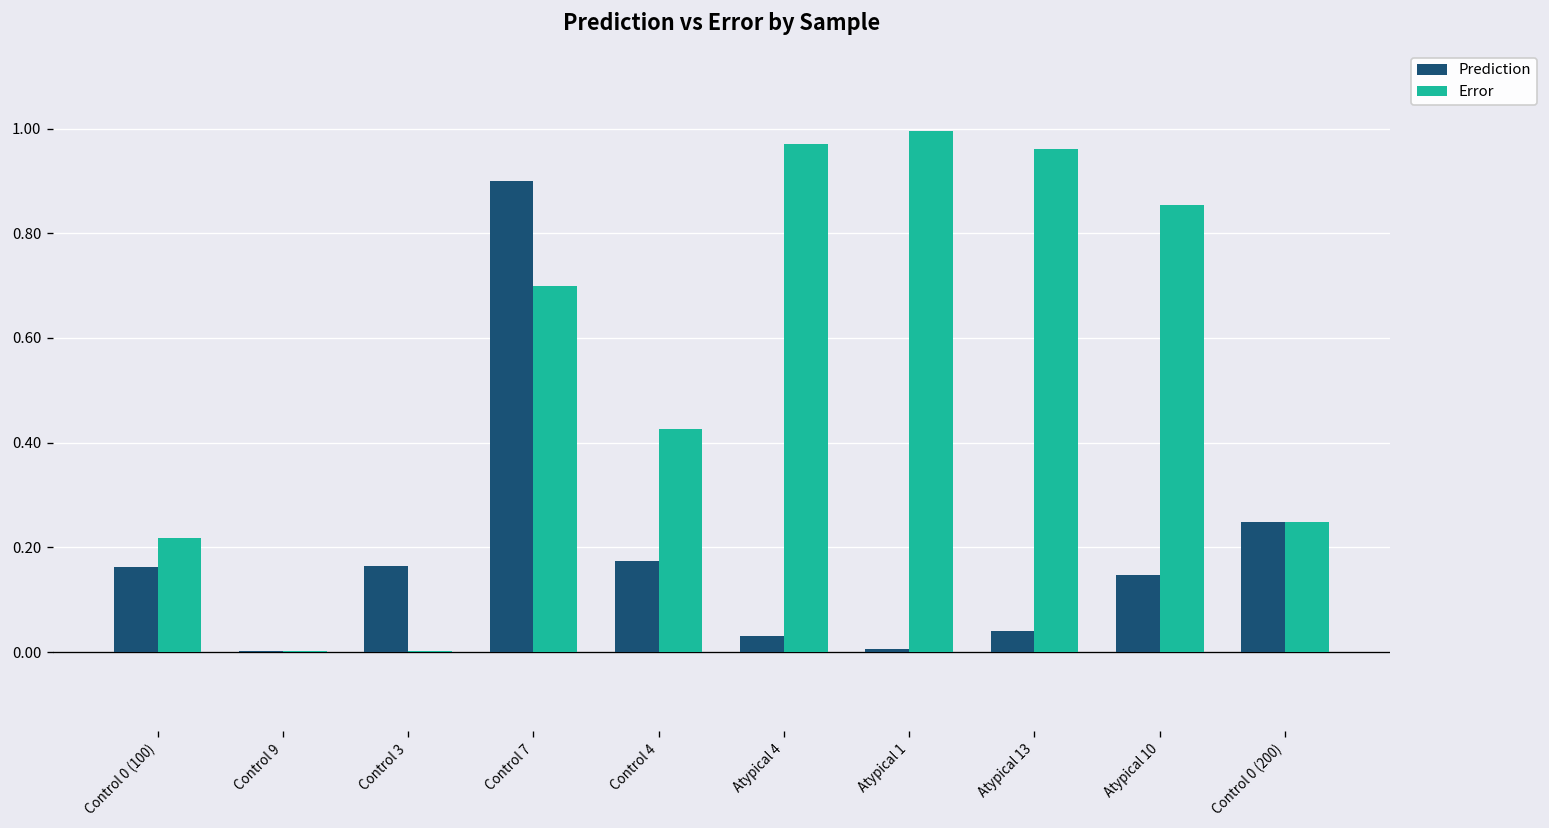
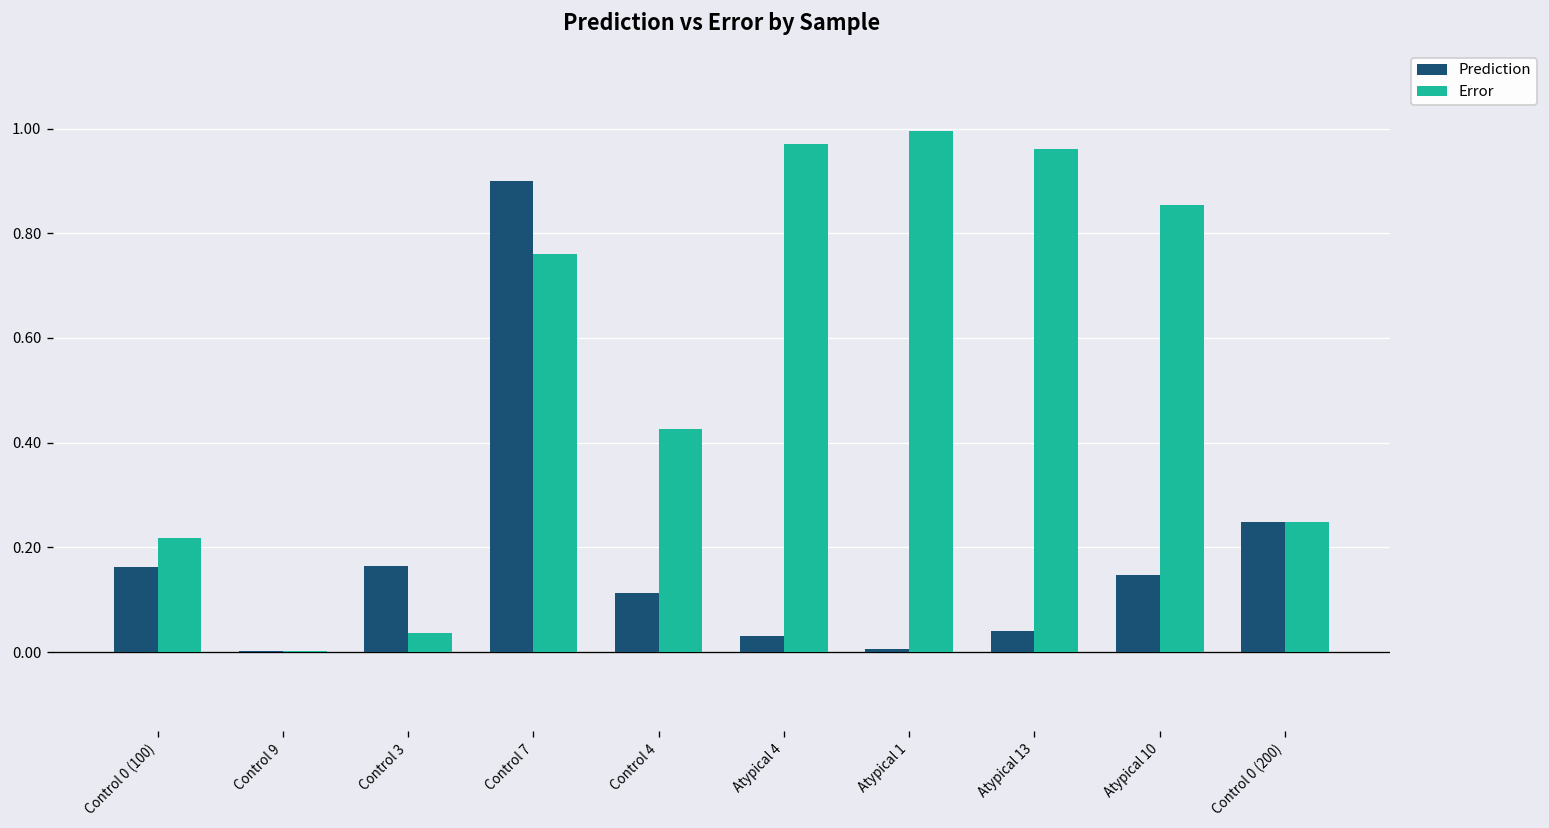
  {
    "Prediction": {
      "Control 0 (100)": 0.16,
      "Control 3": 0.16,
      "Control 7": 0.90,
-     "Control 4": 0.17,
+     "Control 4": 0.11,
      "Atypical 4": 0.03,
      "Atypical 13": 0.04,
      "Atypical 10": 0.15,
      "Control 0 (200)": 0.25
    },
    "Error": {
      "Control 0 (100)": 0.22,
-     "Control 3": 0.00,
-     "Control 7": 0.70,
+     "Control 3": 0.04,
+     "Control 7": 0.76,
      "Control 4": 0.43,
      "Atypical 4": 0.97,
      "Atypical 1": 0.99,
      "Atypical 13": 0.96,
      "Atypical 10": 0.85,
      "Control 0 (200)": 0.25
    }
  }
